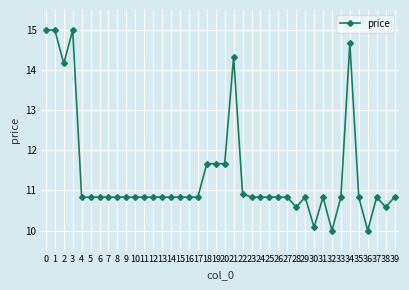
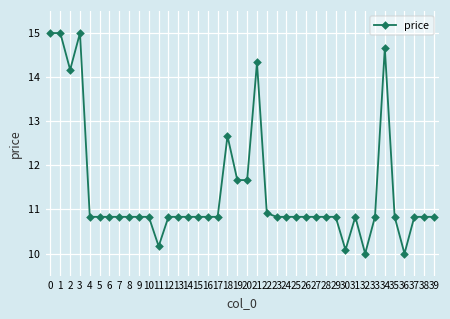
  {
    "0": 15.0,
    "1": 15.0,
    "2": 14.2,
    "3": 15.0,
    "4": 10.8,
    "5": 10.8,
    "6": 10.8,
    "7": 10.8,
    "8": 10.8,
    "9": 10.8,
    "10": 10.8,
-   "11": 10.8,
+   "11": 10.2,
    "12": 10.8,
    "13": 10.8,
    "14": 10.8,
    "15": 10.8,
    "16": 10.8,
    "17": 10.8,
-   "18": 11.7,
+   "18": 12.7,
    "19": 11.7,
    "20": 11.7,
    "21": 14.3,
    "22": 10.9,
    "23": 10.8,
    "24": 10.8,
    "25": 10.8,
    "26": 10.8,
    "27": 10.8,
-   "28": 10.6,
+   "28": 10.8,
    "29": 10.8,
    "30": 10.1,
    "31": 10.8,
    "32": 10.0,
    "33": 10.8,
    "34": 14.7,
    "35": 10.8,
    "36": 10.0,
    "37": 10.8,
-   "38": 10.6,
+   "38": 10.8,
    "39": 10.8
  }
